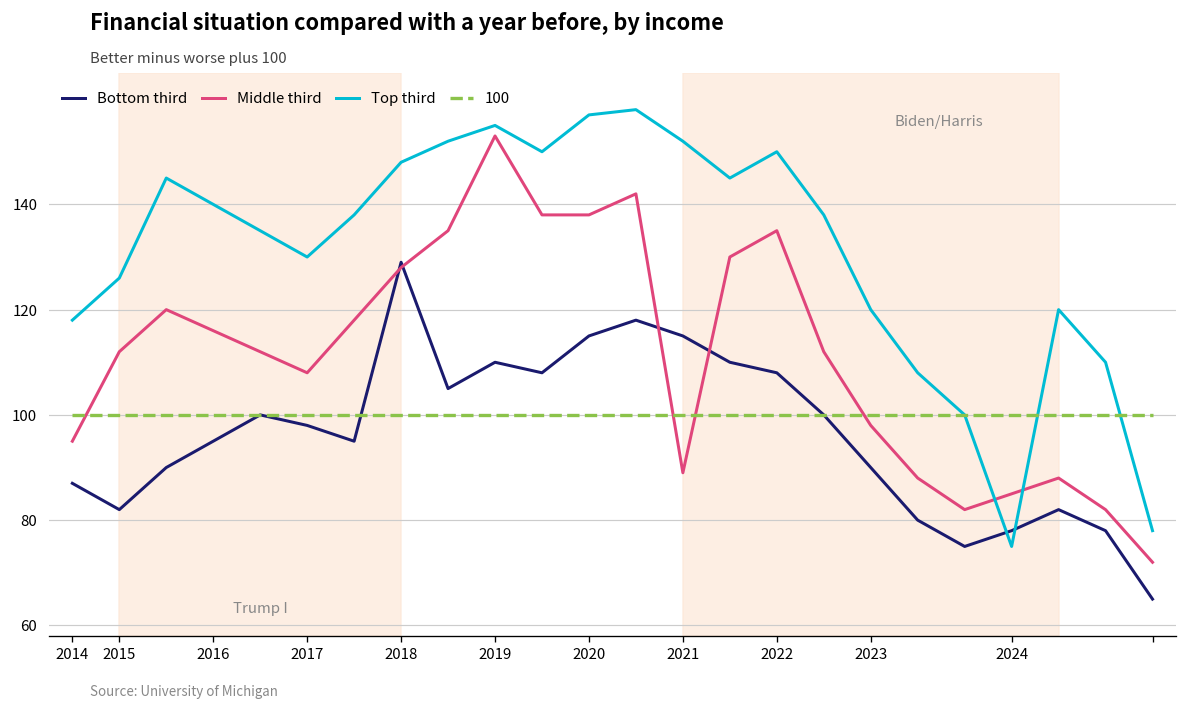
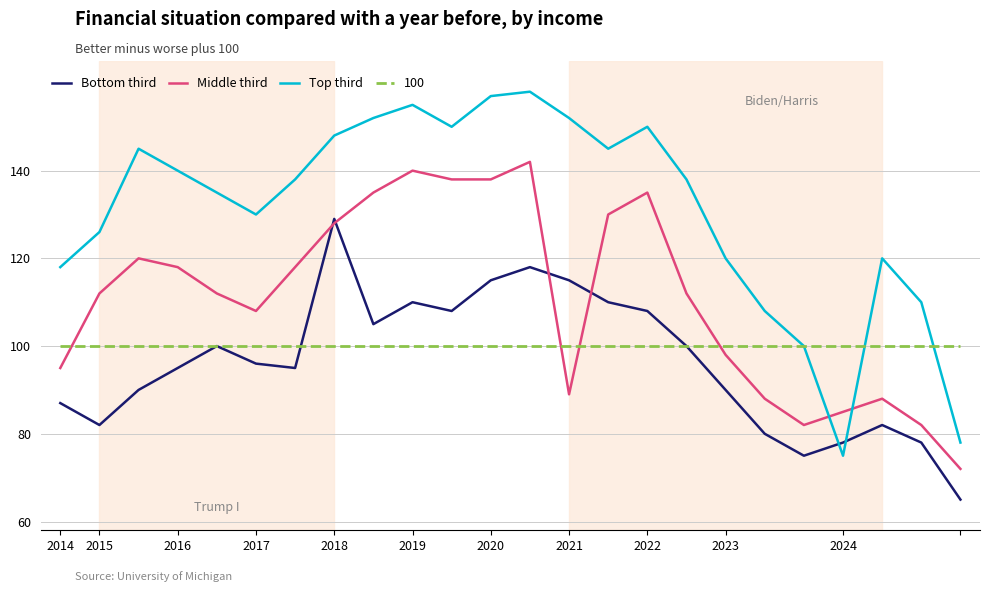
  {
    "Bottom third": {
      "2014": 87,
      "2015": 82,
      "2016": 95,
-     "2017": 98,
+     "2017": 96,
      "2018": 129,
      "2019": 110,
      "2020": 115,
      "2021": 115,
      "2022": 108,
      "2023": 90,
      "2024": 78
    },
    "Middle third": {
      "2014": 95,
      "2015": 112,
-     "2016": 116,
+     "2016": 118,
      "2017": 108,
      "2018": 128,
-     "2019": 153,
+     "2019": 140,
      "2020": 138,
      "2021": 89,
      "2022": 135,
      "2023": 98,
      "2024": 85
    },
    "Top third": {
      "2014": 118,
      "2015": 126,
      "2016": 140,
      "2017": 130,
      "2018": 148,
      "2019": 155,
      "2020": 157,
      "2021": 152,
      "2022": 150,
      "2023": 120,
      "2024": 75
    },
    "100": {
      "2014": 100,
      "2015": 100,
      "2016": 100,
      "2017": 100,
      "2018": 100,
      "2019": 100,
      "2020": 100,
      "2021": 100,
      "2022": 100,
      "2023": 100,
      "2024": 100
    }
  }
